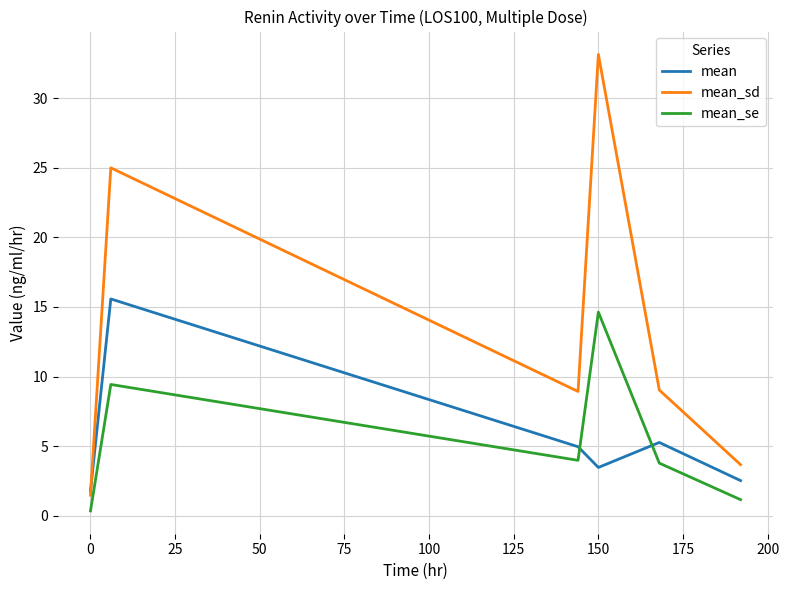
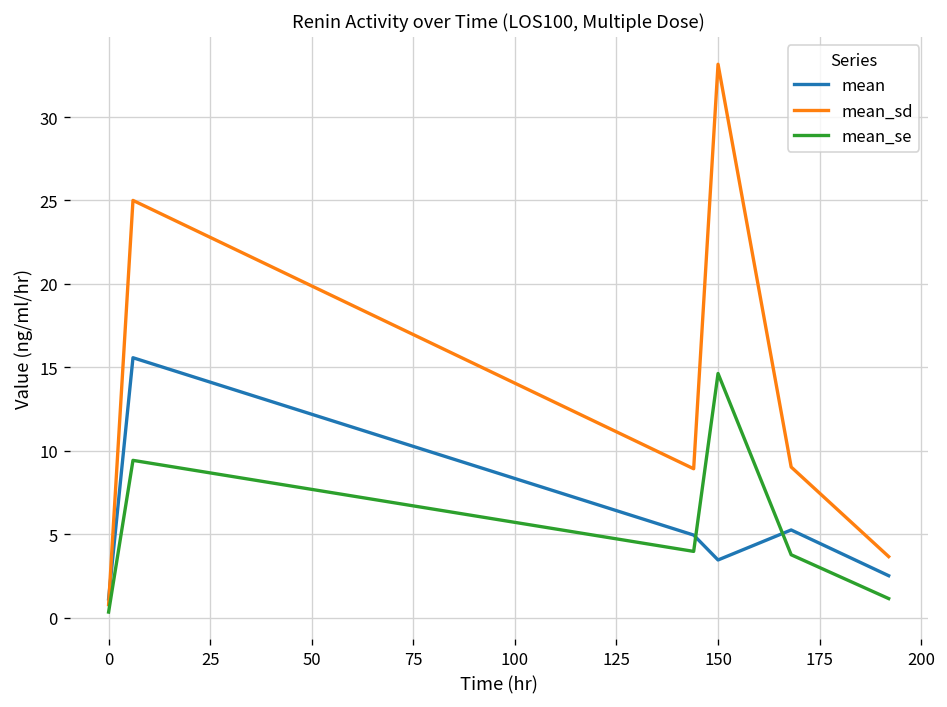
  {
    "mean": {
-     "0": 1.8,
+     "0": 1.1,
      "150": 3.5
    },
    "mean_sd": {
-     "0": 1.5,
+     "0": 0.8,
      "150": 33.2
    },
    "mean_se": {
      "0": 0.3,
      "150": 14.6
    }
  }
